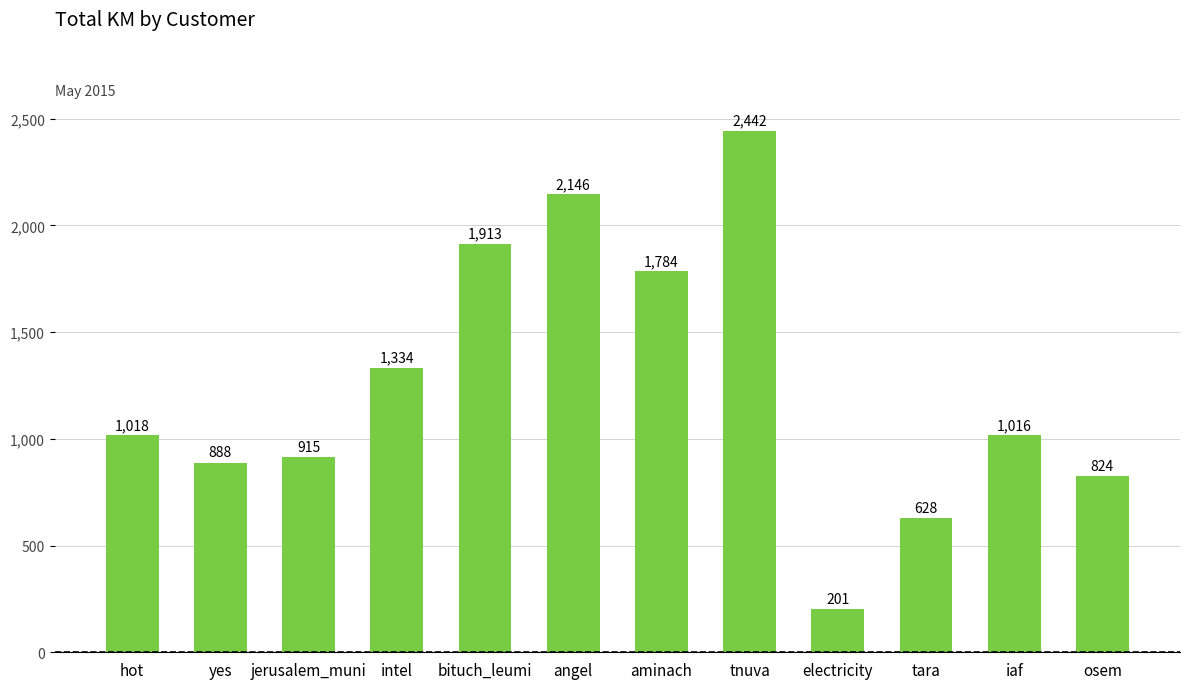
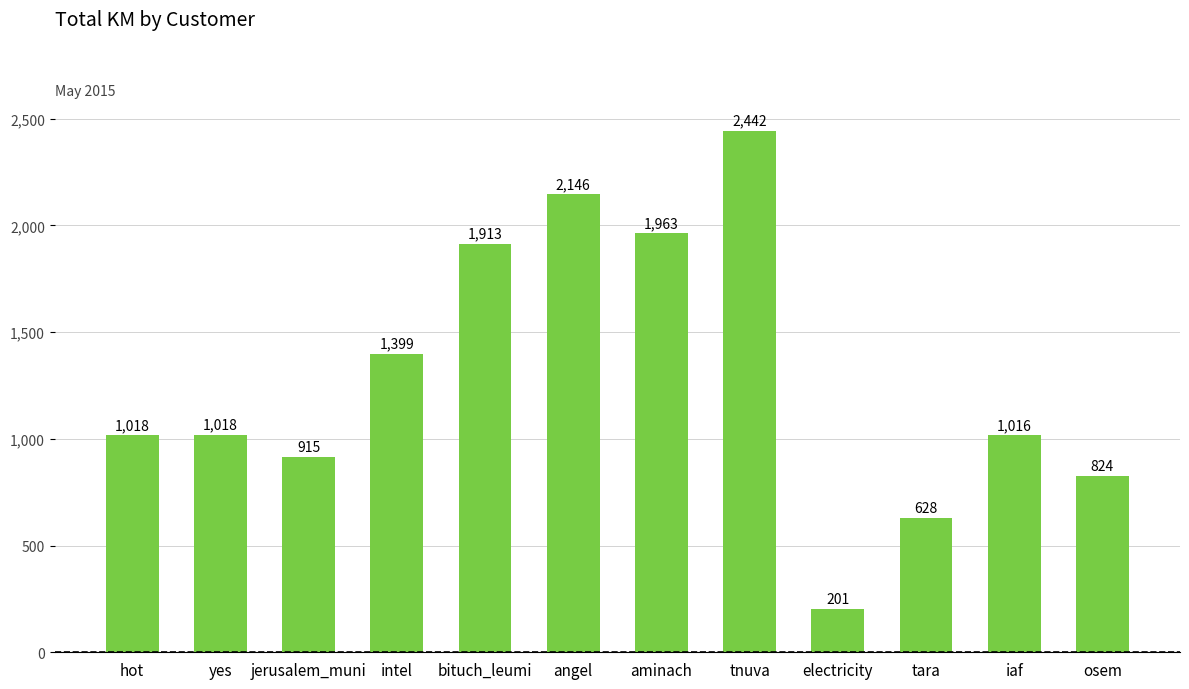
  {
    "hot": "1,018",
-   "yes": "888",
+   "yes": "1,018",
    "jerusalem_muni": "915",
-   "intel": "1,334",
+   "intel": "1,399",
    "bituch_leumi": "1,913",
    "angel": "2,146",
-   "aminach": "1,784",
+   "aminach": "1,963",
    "tnuva": "2,442",
    "electricity": "201",
    "tara": "628",
    "iaf": "1,016",
    "osem": "824"
  }
